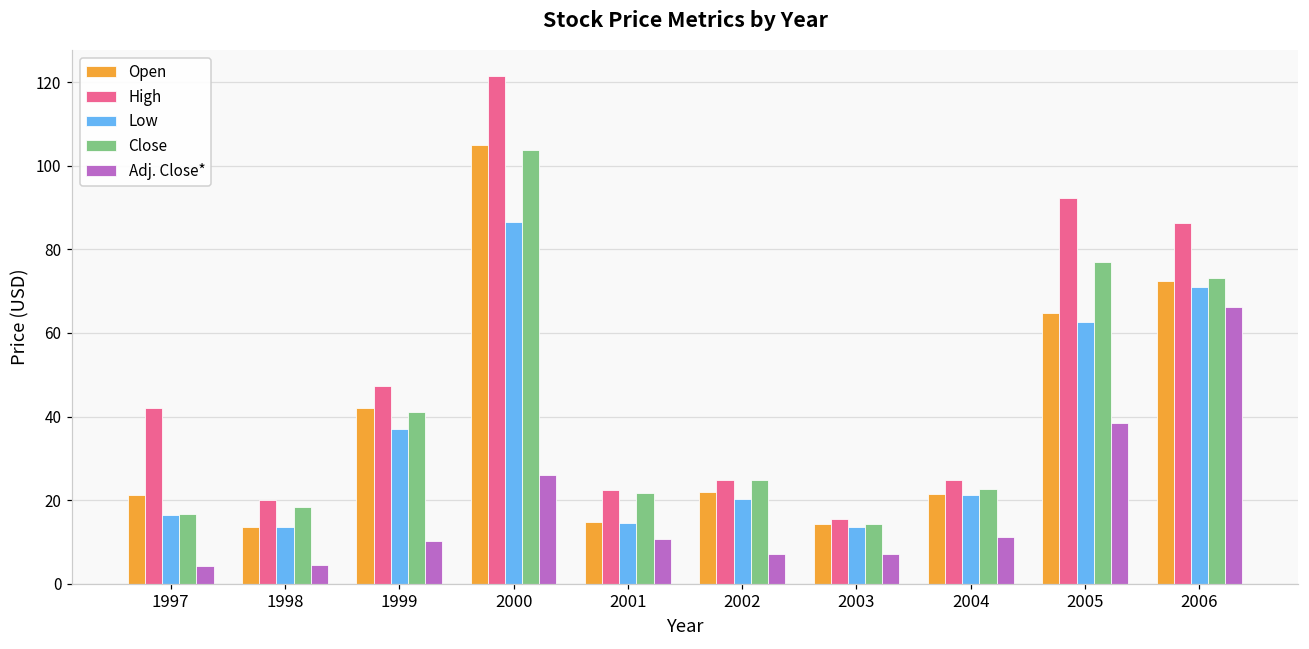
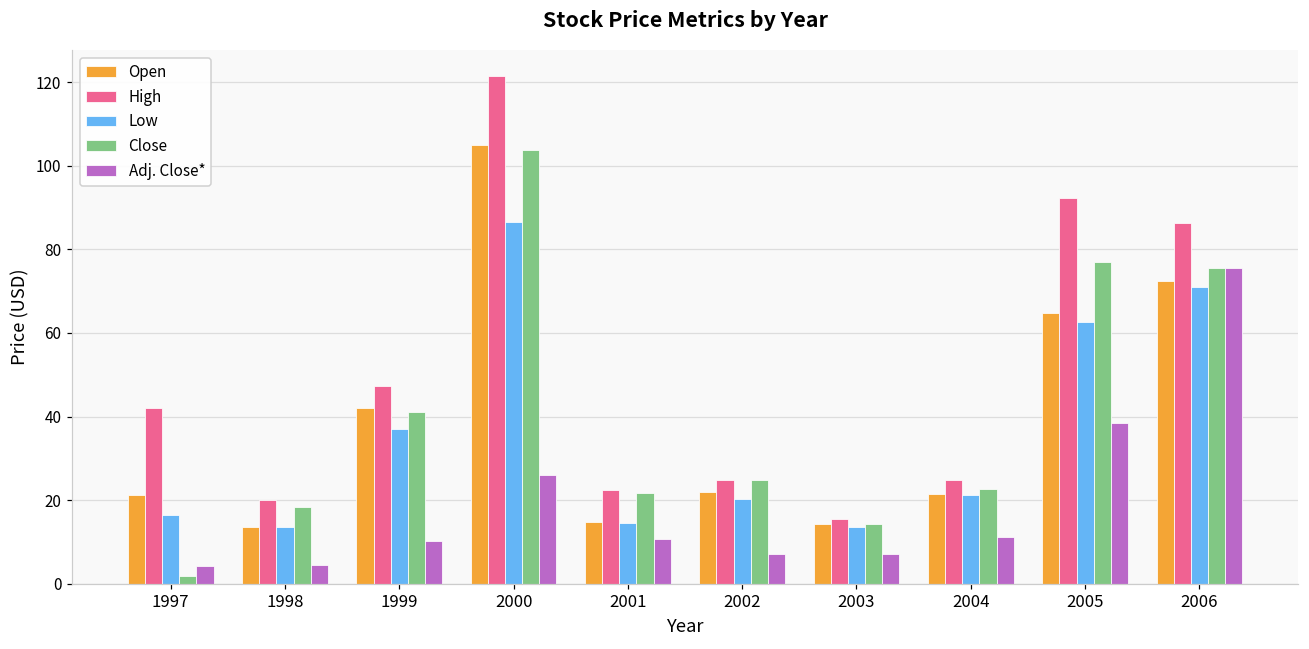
  {
    "Open": {
      "1997": 21,
      "1998": 14,
      "1999": 42,
      "2000": 105,
      "2001": 15,
      "2002": 22,
      "2003": 14,
      "2004": 22,
      "2005": 65,
      "2006": 72
    },
    "High": {
      "1997": 42,
      "1998": 20,
      "1999": 47,
      "2000": 122,
      "2001": 23,
      "2002": 25,
      "2003": 15,
      "2004": 25,
      "2005": 92,
      "2006": 86
    },
    "Low": {
      "1997": 17,
      "1998": 14,
      "1999": 37,
      "2000": 87,
      "2001": 14,
      "2002": 20,
      "2003": 14,
      "2004": 21,
      "2005": 63,
      "2006": 71
    },
    "Close": {
-     "1997": 17,
+     "1997": 2,
      "1998": 18,
      "1999": 41,
      "2000": 104,
      "2001": 22,
      "2002": 25,
      "2003": 14,
      "2004": 23,
      "2005": 77,
-     "2006": 73
+     "2006": 76
    },
    "Adj. Close*": {
      "1997": 4,
      "1998": 5,
      "1999": 10,
      "2000": 26,
      "2001": 11,
      "2002": 7,
      "2003": 7,
      "2004": 11,
      "2005": 38,
-     "2006": 66
+     "2006": 76
    }
  }
